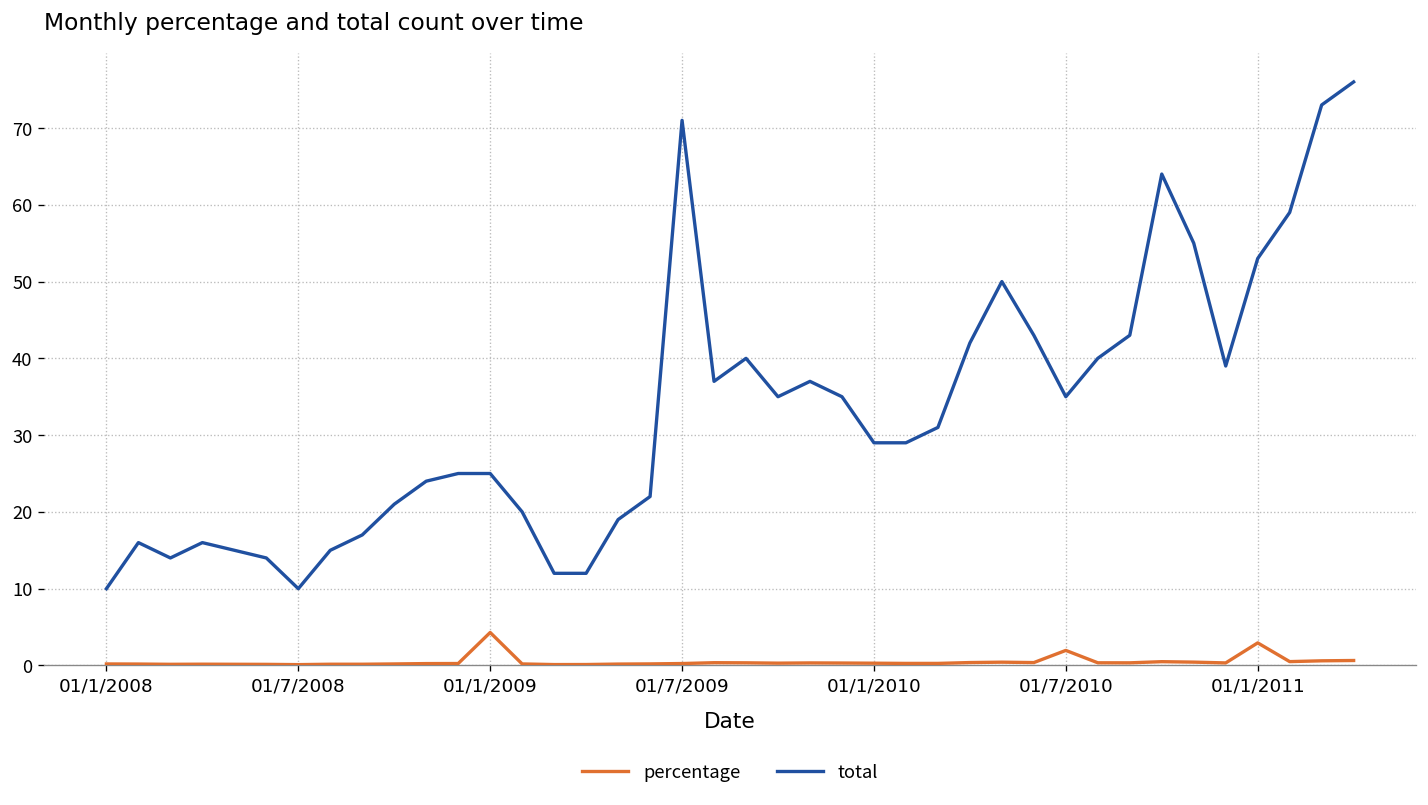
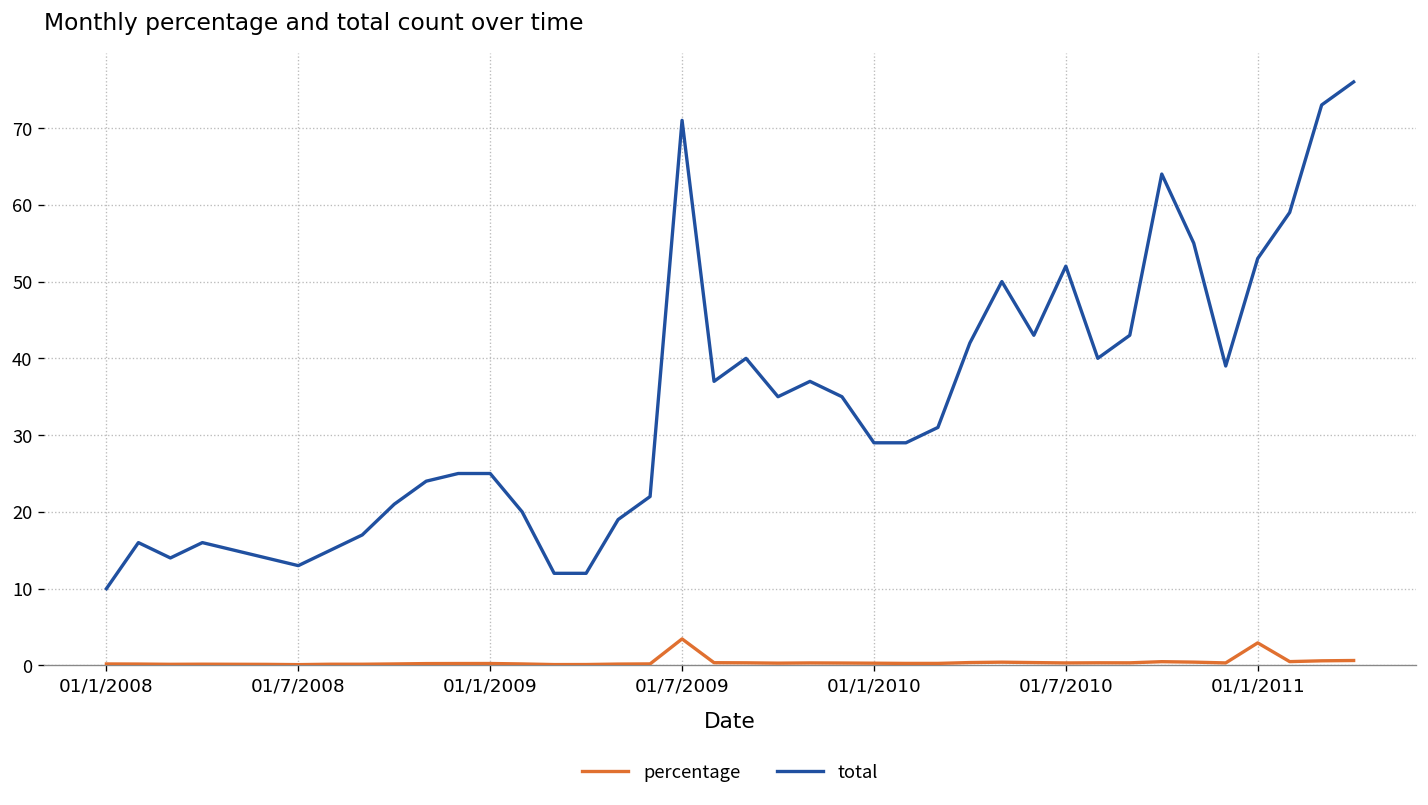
  {
    "percentage": {
      "01/1/2008": 0,
      "01/7/2008": 0,
-     "01/1/2009": 4,
-     "01/7/2009": 0,
+     "01/1/2009": 0,
+     "01/7/2009": 3,
      "01/1/2010": 0,
-     "01/7/2010": 2,
+     "01/7/2010": 0,
      "01/1/2011": 3
    },
    "total": {
      "01/1/2008": 10,
-     "01/7/2008": 10,
+     "01/7/2008": 13,
      "01/1/2009": 25,
      "01/7/2009": 71,
      "01/1/2010": 29,
-     "01/7/2010": 35,
+     "01/7/2010": 52,
      "01/1/2011": 53
    }
  }
